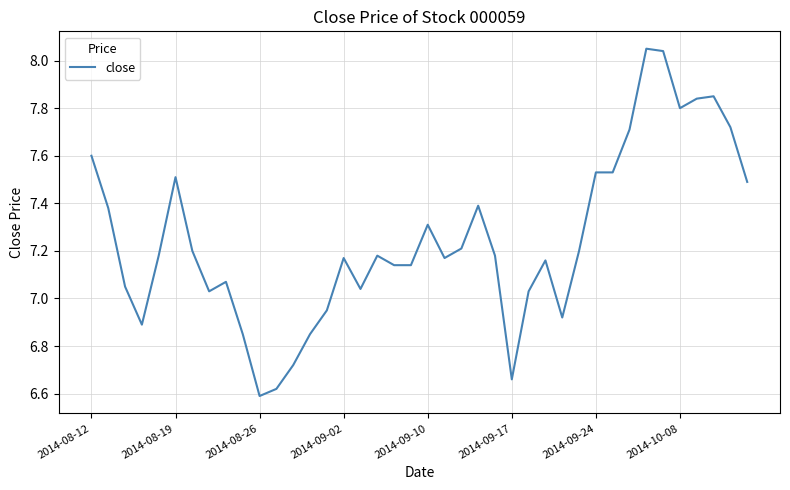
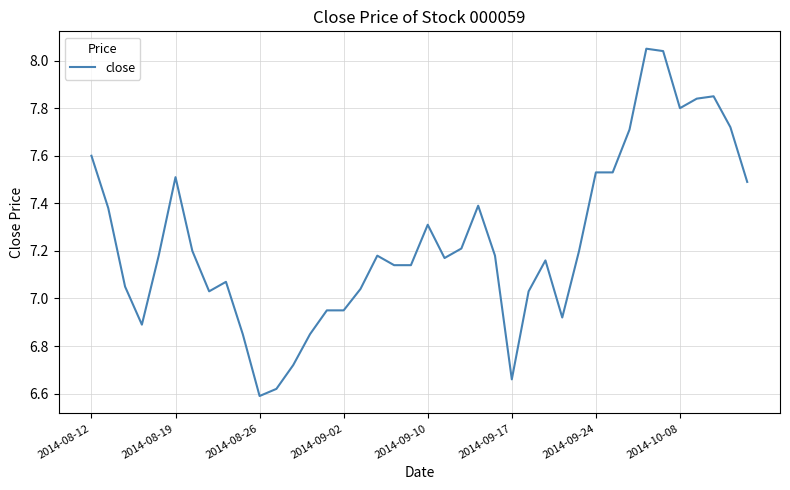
  {
    "2014-08-12": 7.60,
    "2014-08-19": 7.51,
    "2014-08-26": 6.59,
-   "2014-09-02": 7.17,
+   "2014-09-02": 6.95,
    "2014-09-10": 7.31,
    "2014-09-17": 6.66,
    "2014-09-24": 7.53,
    "2014-10-08": 7.80
  }
